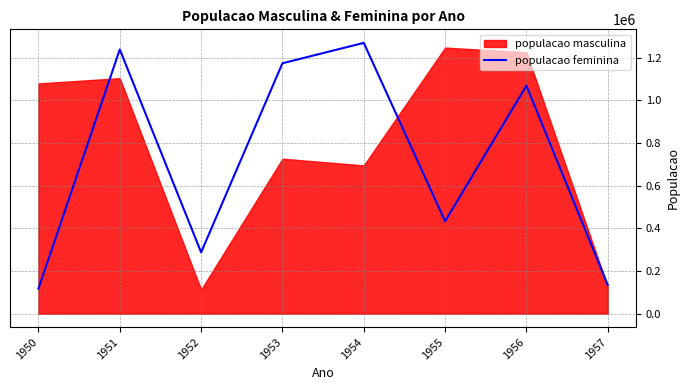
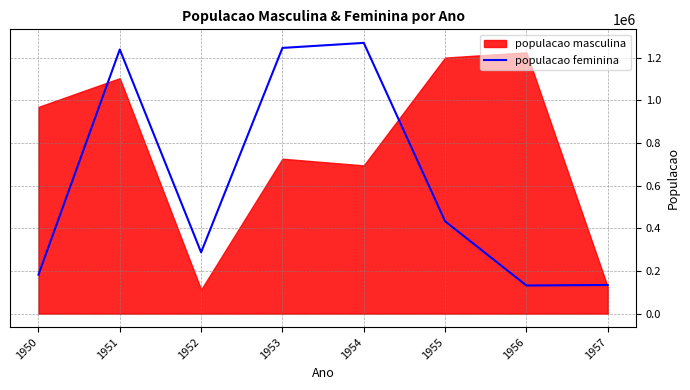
  {
    "populacao feminina": {
-     "1950": 120000,
+     "1950": 180000,
      "1951": 1240000,
      "1952": 290000,
-     "1953": 1170000,
+     "1953": 1250000,
      "1954": 1270000,
      "1955": 430000,
-     "1956": 1070000
+     "1956": 130000
    },
    "populacao masculina": {
-     "1950": 1080000,
+     "1950": 970000,
      "1951": 1100000,
      "1952": 110000,
      "1953": 730000,
      "1954": 700000,
-     "1955": 1250000
+     "1955": 1200000
    }
  }
